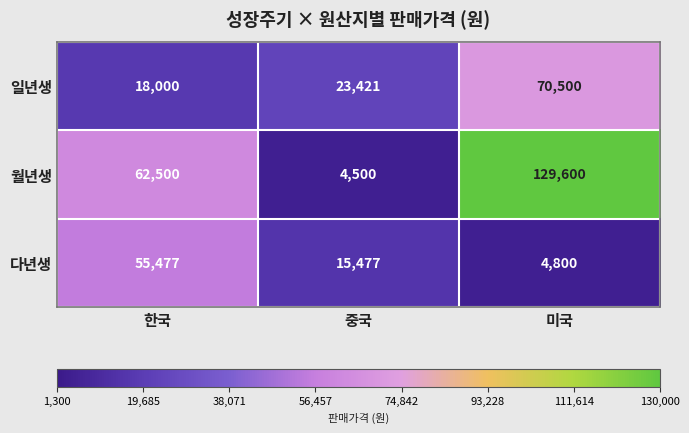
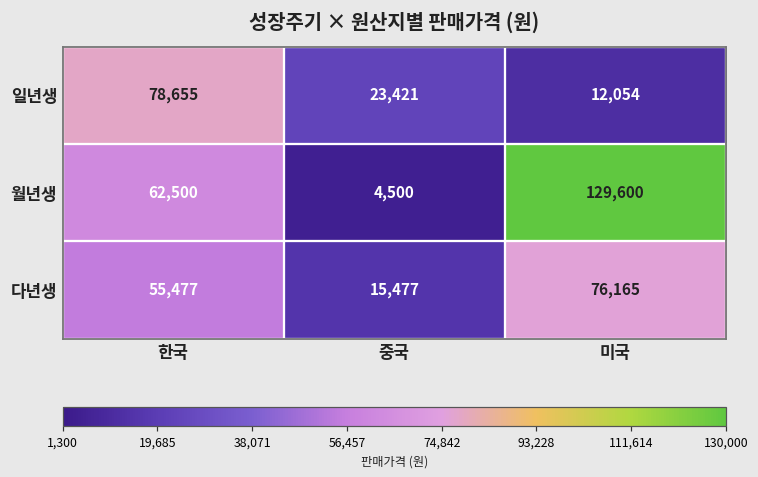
  {
    "일년생": {
-     "한국": "18,000",
+     "한국": "78,655",
      "중국": "23,421",
-     "미국": "70,500"
+     "미국": "12,054"
    },
    "월년생": {
      "한국": "62,500",
      "중국": "4,500",
      "미국": "129,600"
    },
    "다년생": {
      "한국": "55,477",
      "중국": "15,477",
-     "미국": "4,800"
+     "미국": "76,165"
    }
  }
